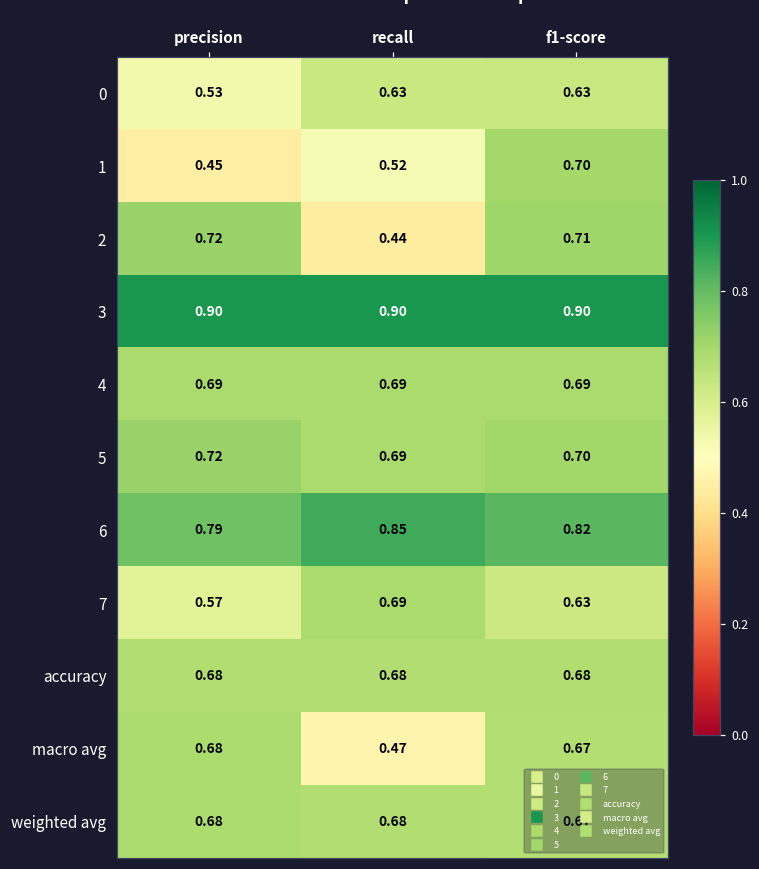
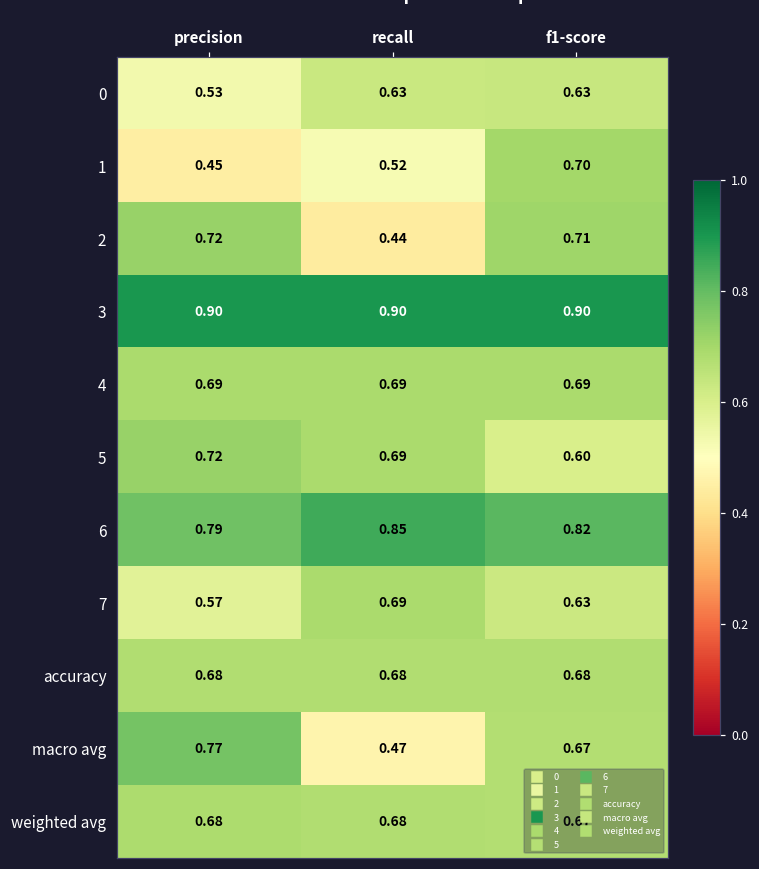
  {
    "0": {
      "precision": 0.53,
      "recall": 0.63,
      "f1-score": 0.63
    },
    "1": {
      "precision": 0.45,
      "recall": 0.52,
      "f1-score": 0.70
    },
    "2": {
      "precision": 0.72,
      "recall": 0.44,
      "f1-score": 0.71
    },
    "3": {
      "precision": 0.90,
      "recall": 0.90,
      "f1-score": 0.90
    },
    "4": {
      "precision": 0.69,
      "recall": 0.69,
      "f1-score": 0.69
    },
    "5": {
      "precision": 0.72,
      "recall": 0.69,
-     "f1-score": 0.70
+     "f1-score": 0.60
    },
    "6": {
      "precision": 0.79,
      "recall": 0.85,
      "f1-score": 0.82
    },
    "7": {
      "precision": 0.57,
      "recall": 0.69,
      "f1-score": 0.63
    },
    "accuracy": {
      "precision": 0.68,
      "recall": 0.68,
      "f1-score": 0.68
    },
    "macro avg": {
-     "precision": 0.68,
+     "precision": 0.77,
      "recall": 0.47,
      "f1-score": 0.67
    },
    "weighted avg": {
      "precision": 0.68,
      "recall": 0.68
    }
  }
